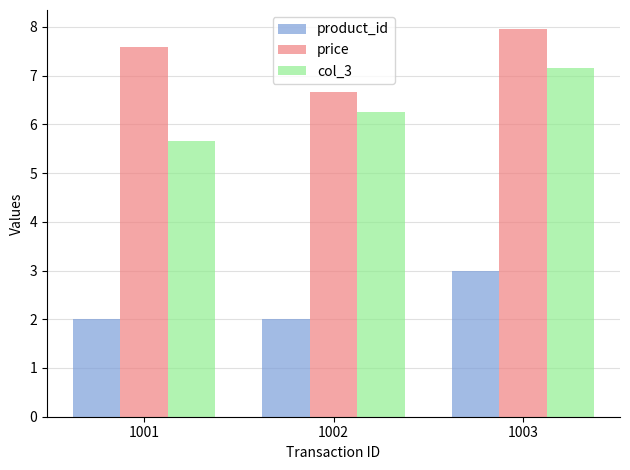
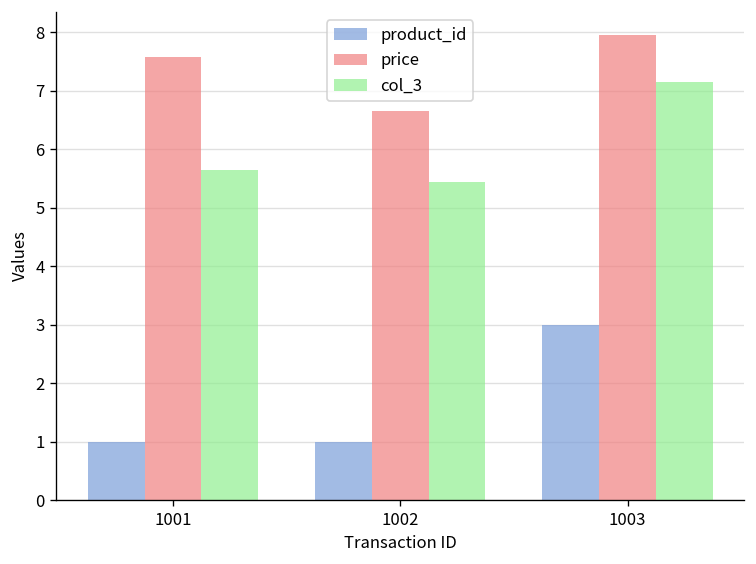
  {
    "product_id": {
-     "1001": 2,
-     "1002": 2,
+     "1001": 1,
+     "1002": 1,
      "1003": 3
    },
    "price": {
      "1001": 7.6,
      "1002": 6.7,
      "1003": 8.0
    },
    "col_3": {
      "1001": 5.7,
-     "1002": 6.3,
+     "1002": 5.4,
      "1003": 7.2
    }
  }
